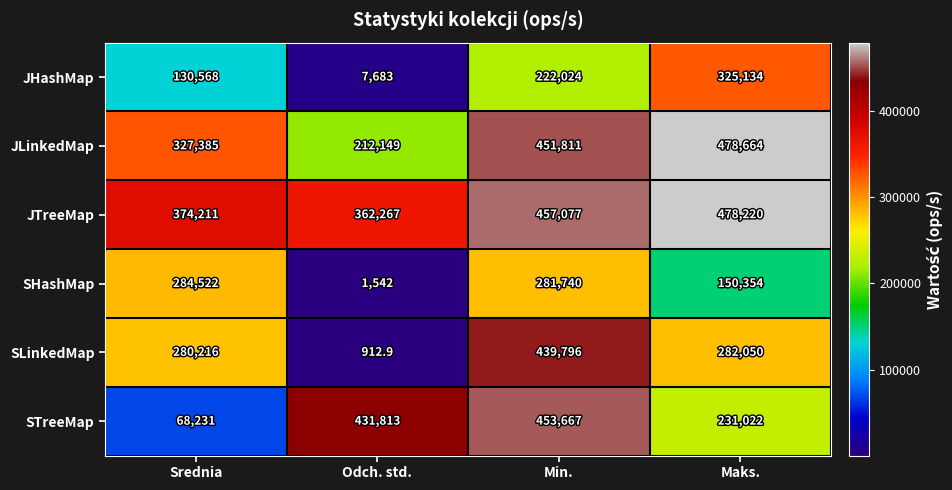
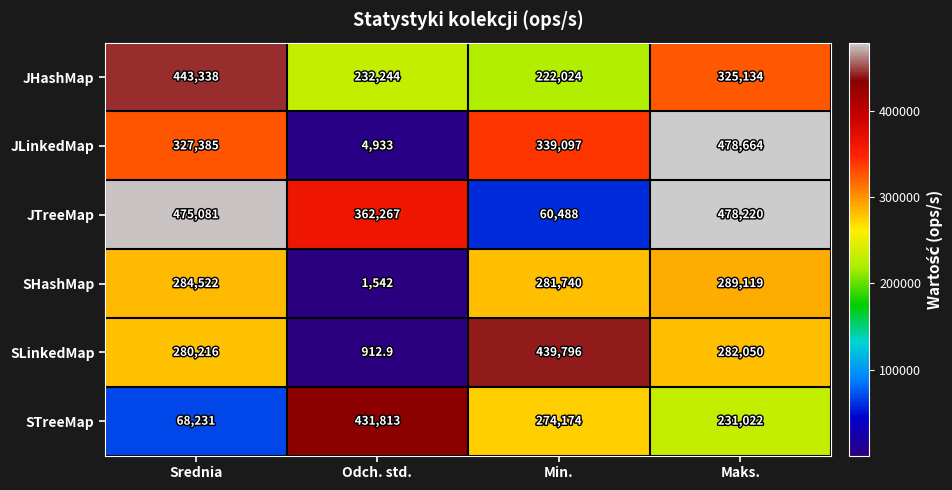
  {
    "JHashMap": {
-     "Srednia": "130,568",
-     "Odch. std.": "7,683",
+     "Srednia": "443,338",
+     "Odch. std.": "232,244",
      "Min.": "222,024",
      "Maks.": "325,134"
    },
    "JLinkedMap": {
      "Srednia": "327,385",
-     "Odch. std.": "212,149",
-     "Min.": "451,811",
+     "Odch. std.": "4,933",
+     "Min.": "339,097",
      "Maks.": "478,664"
    },
    "JTreeMap": {
-     "Srednia": "374,211",
+     "Srednia": "475,081",
      "Odch. std.": "362,267",
-     "Min.": "457,077",
+     "Min.": "60,488",
      "Maks.": "478,220"
    },
    "SHashMap": {
      "Srednia": "284,522",
      "Odch. std.": "1,542",
      "Min.": "281,740",
-     "Maks.": "150,354"
+     "Maks.": "289,119"
    },
    "SLinkedMap": {
      "Srednia": "280,216",
      "Odch. std.": "912.9",
      "Min.": "439,796",
      "Maks.": "282,050"
    },
    "STreeMap": {
      "Srednia": "68,231",
      "Odch. std.": "431,813",
-     "Min.": "453,667",
+     "Min.": "274,174",
      "Maks.": "231,022"
    }
  }
